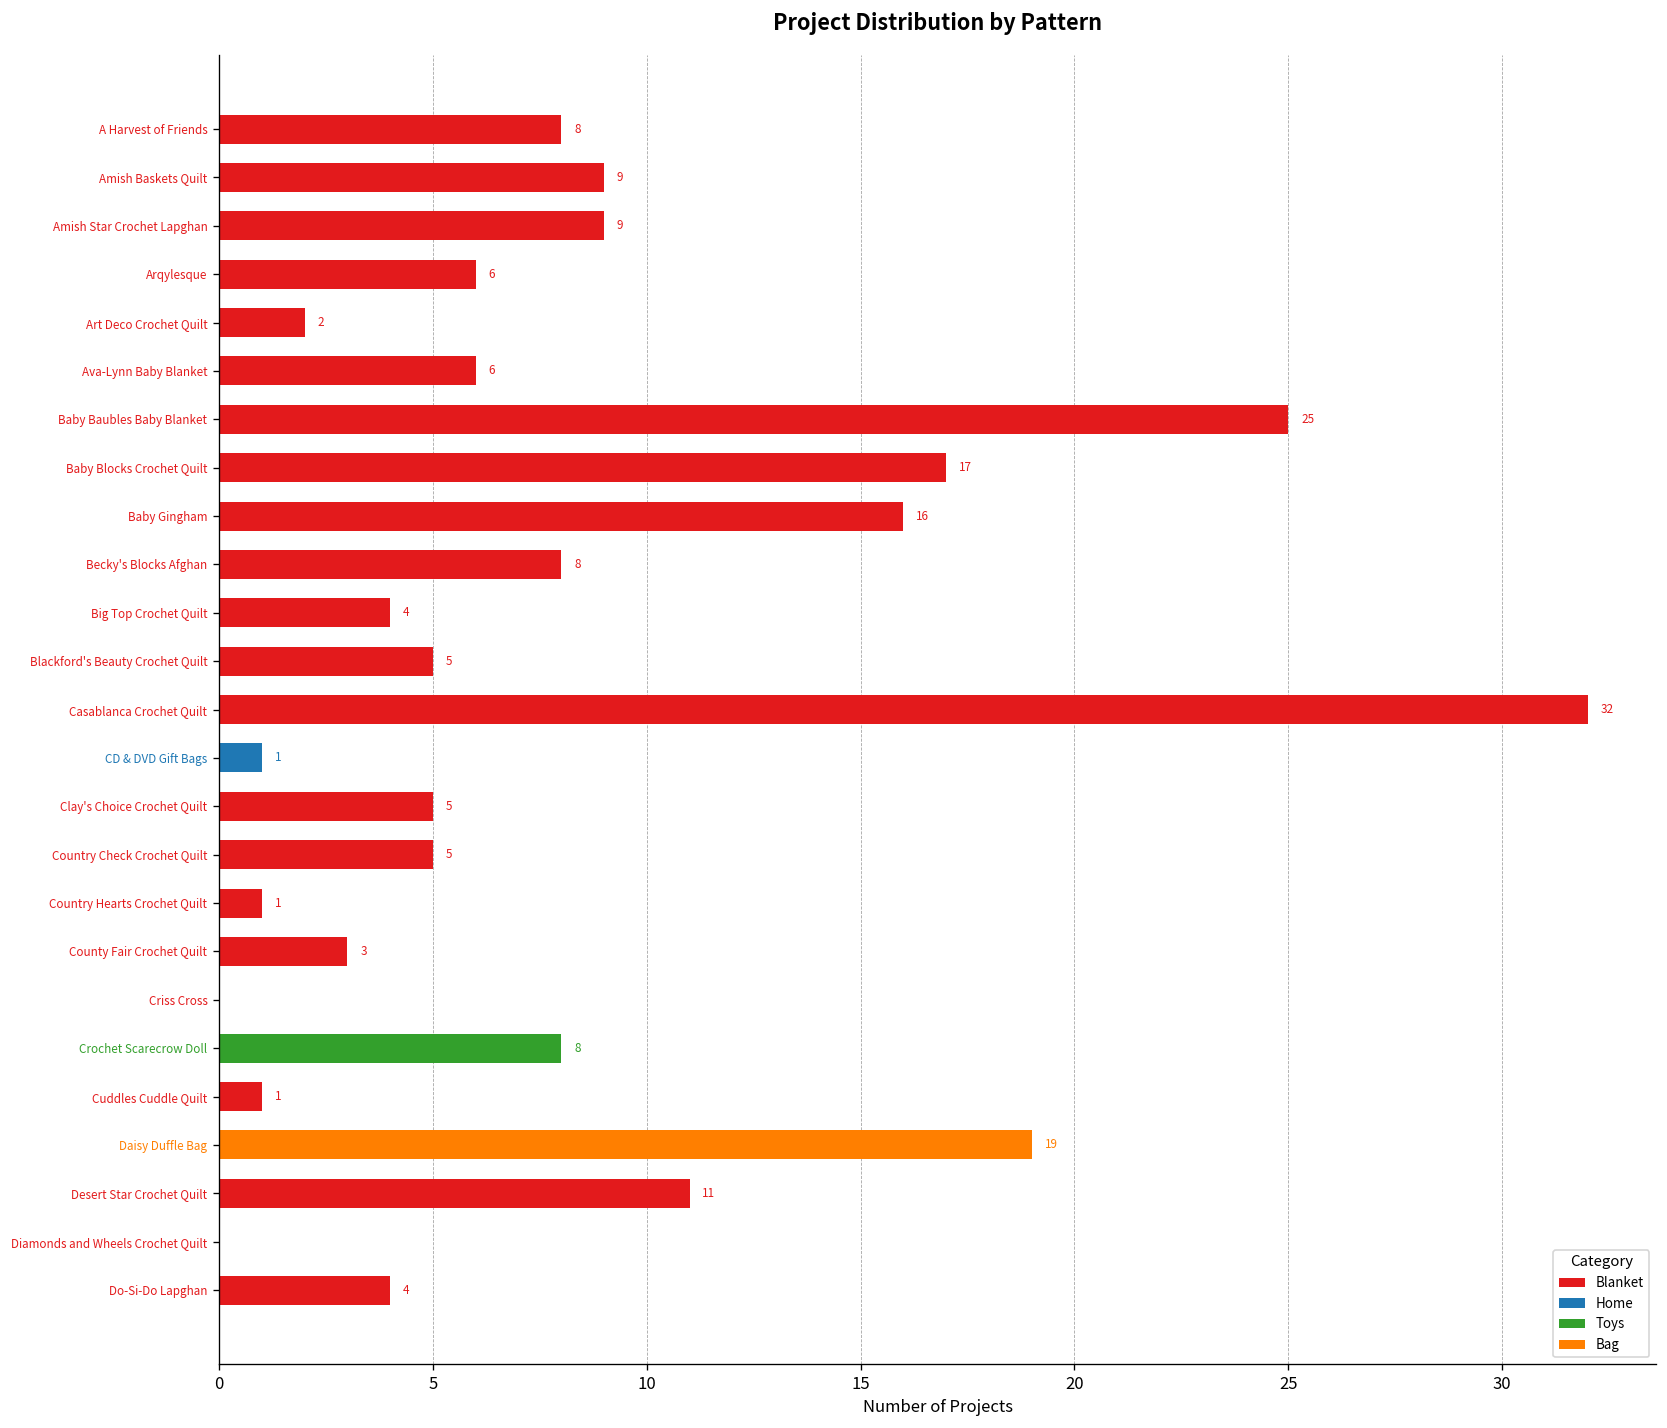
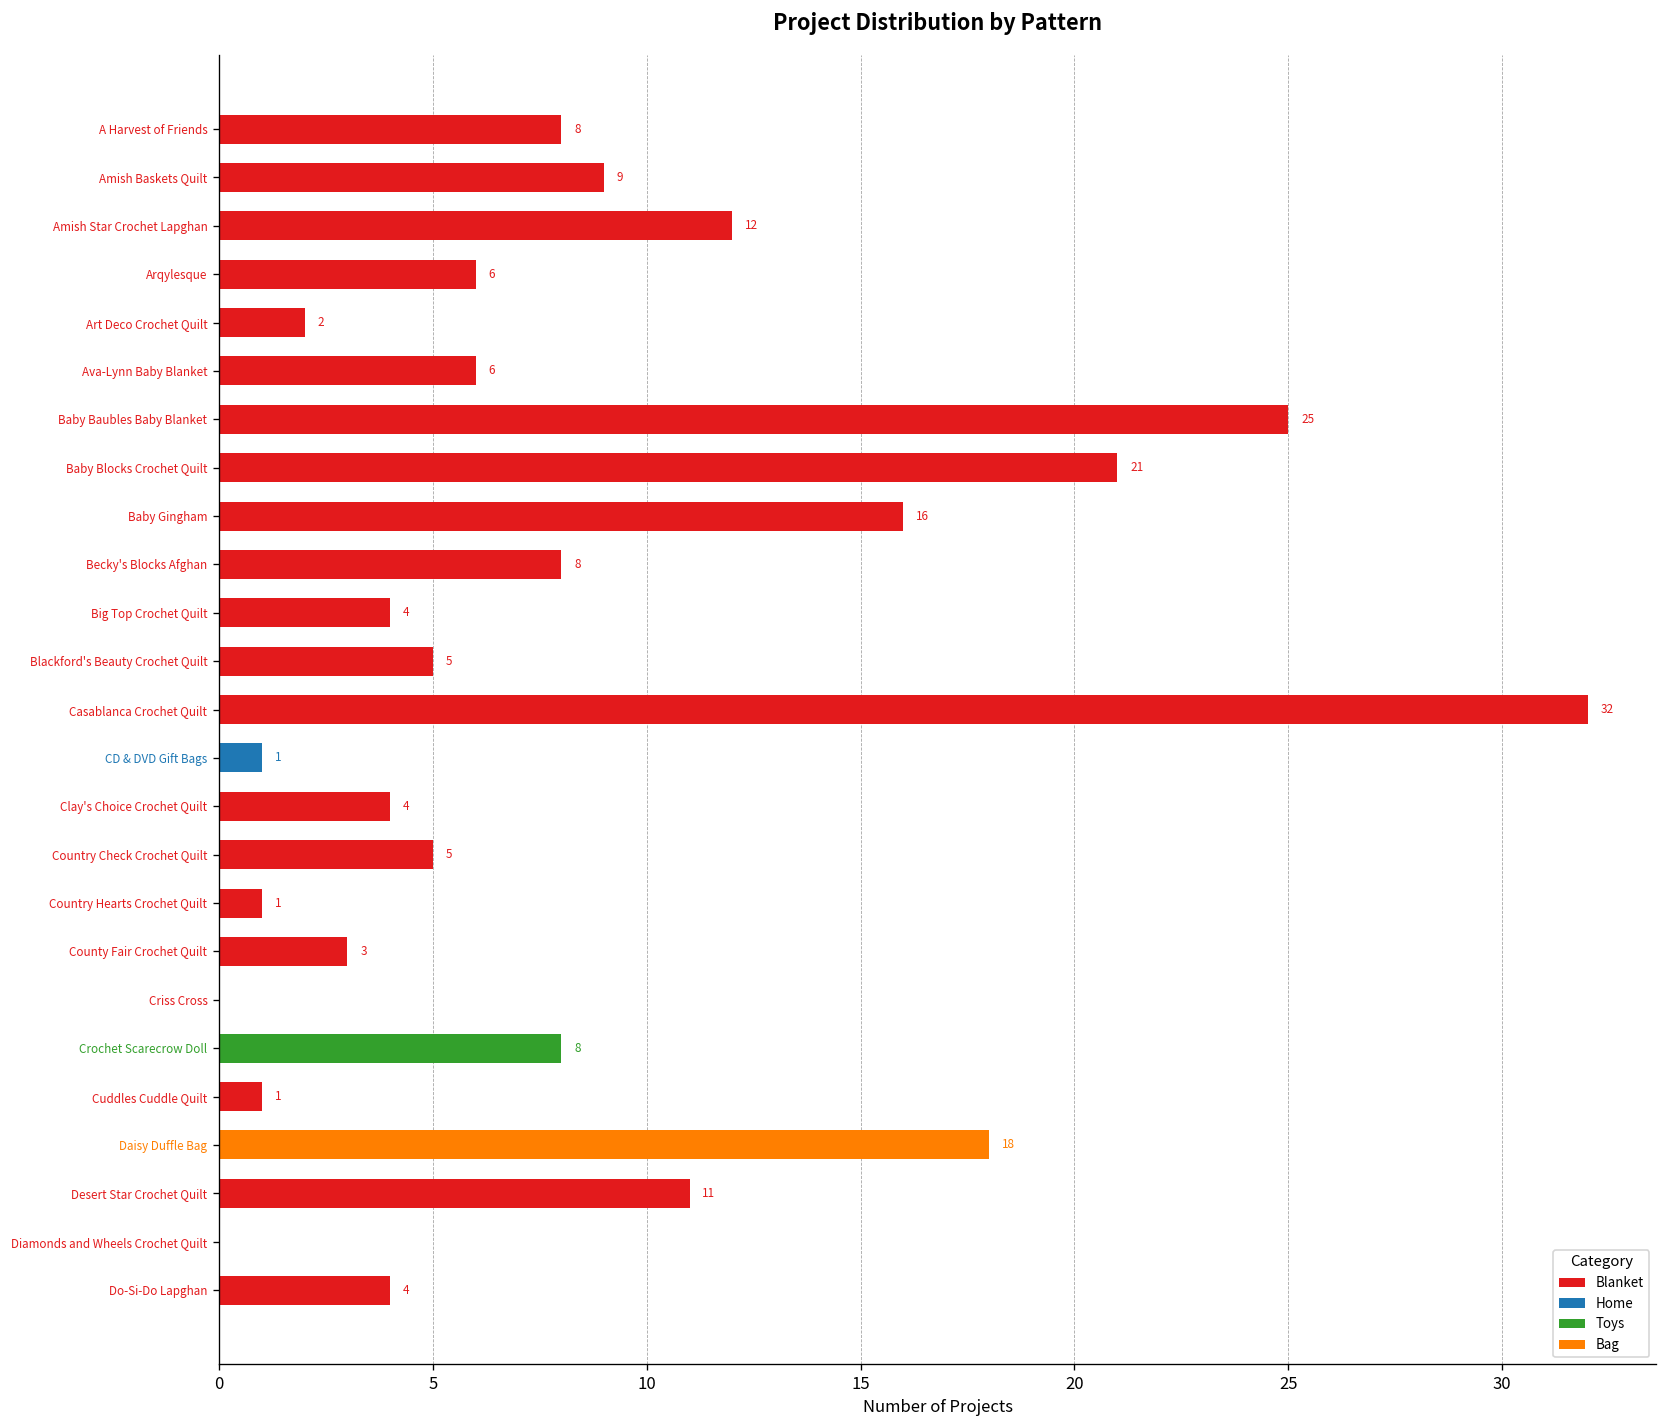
  {
    "Blanket": {
      "A Harvest of Friends": 8,
      "Amish Baskets Quilt": 9,
-     "Amish Star Crochet Lapghan": 9,
+     "Amish Star Crochet Lapghan": 12,
      "Arqylesque": 6,
      "Art Deco Crochet Quilt": 2,
      "Ava-Lynn Baby Blanket": 6,
      "Baby Baubles Baby Blanket": 25,
-     "Baby Blocks Crochet Quilt": 17,
+     "Baby Blocks Crochet Quilt": 21,
      "Baby Gingham": 16,
      "Becky's Blocks Afghan": 8,
      "Big Top Crochet Quilt": 4,
      "Blackford's Beauty Crochet Quilt": 5,
      "Casablanca Crochet Quilt": 32,
-     "Clay's Choice Crochet Quilt": 5,
+     "Clay's Choice Crochet Quilt": 4,
      "Country Check Crochet Quilt": 5,
      "Country Hearts Crochet Quilt": 1,
      "County Fair Crochet Quilt": 3,
      "Cuddles Cuddle Quilt": 1,
      "Desert Star Crochet Quilt": 11,
      "Do-Si-Do Lapghan": 4
    },
    "Home": {
      "CD & DVD Gift Bags": 1
    },
    "Toys": {
      "Crochet Scarecrow Doll": 8
    },
    "Bag": {
-     "Daisy Duffle Bag": 19
+     "Daisy Duffle Bag": 18
    }
  }
